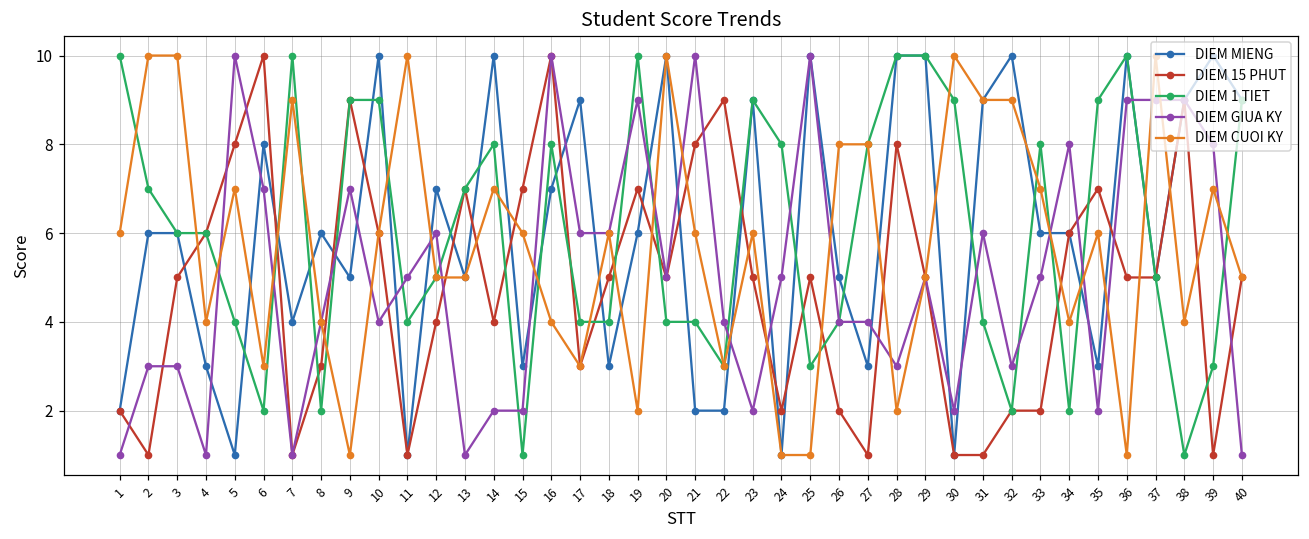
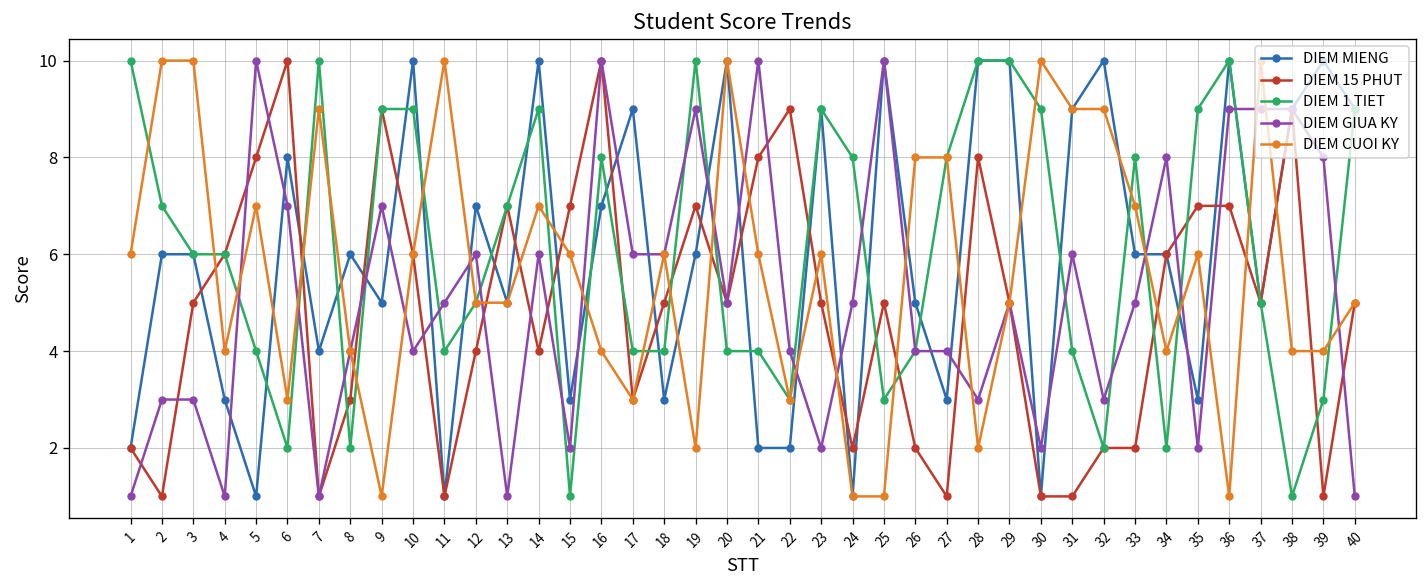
  {
    "DIEM MIENG": {
      "2": 6,
      "4": 3,
      "5": 1,
      "6": 8,
      "7": 4,
      "8": 6,
      "9": 5,
      "10": 10,
      "12": 7,
      "14": 10,
      "15": 3,
      "16": 7,
      "17": 9,
      "18": 3,
      "19": 6,
      "21": 2,
      "22": 2,
      "26": 5,
      "27": 3,
      "32": 10,
      "33": 6,
      "35": 3
    },
    "DIEM 15 PHUT": {
      "2": 1,
      "3": 5,
      "5": 8,
      "6": 10,
      "8": 3,
      "12": 4,
      "14": 4,
      "15": 7,
      "18": 5,
      "19": 7,
      "21": 8,
      "22": 9,
      "23": 5,
      "24": 2,
      "25": 5,
      "26": 2,
      "27": 1,
      "28": 8,
      "31": 1,
      "33": 2,
      "35": 7,
-     "36": 5,
+     "36": 7,
      "39": 1
    },
    "DIEM 1 TIET": {
      "1": 10,
      "2": 7,
      "5": 4,
      "6": 2,
      "7": 10,
      "8": 2,
      "10": 9,
      "11": 4,
-     "14": 8,
+     "14": 9,
      "15": 1,
      "16": 8,
      "17": 4,
      "18": 4,
      "19": 10,
      "20": 4,
      "21": 4,
      "24": 8,
      "25": 3,
      "30": 9,
      "31": 4,
      "33": 8,
      "34": 2,
      "35": 9,
      "38": 1,
      "39": 3
    },
    "DIEM GIUA KY": {
      "1": 1,
      "2": 3,
      "3": 3,
      "4": 1,
      "5": 10,
      "6": 7,
      "9": 7,
      "10": 4,
      "11": 5,
      "12": 6,
      "13": 1,
-     "14": 2,
+     "14": 6,
      "15": 2,
      "17": 6,
      "19": 9,
      "21": 10,
      "22": 4,
      "23": 2,
      "24": 5,
      "27": 4,
      "28": 3,
      "30": 2,
      "31": 6,
      "32": 3,
      "33": 5,
      "34": 8,
      "35": 2,
      "36": 9,
      "40": 1
    },
    "DIEM CUOI KY": {
      "1": 6,
      "2": 10,
      "3": 10,
      "4": 4,
      "5": 7,
      "6": 3,
      "7": 9,
      "9": 1,
      "11": 10,
      "14": 7,
      "15": 6,
      "16": 4,
      "19": 2,
      "21": 6,
      "23": 6,
      "25": 1,
      "26": 8,
      "28": 2,
      "30": 10,
      "32": 9,
      "33": 7,
      "34": 4,
      "35": 6,
      "36": 1,
      "38": 4,
-     "39": 7
+     "39": 4
    }
  }
